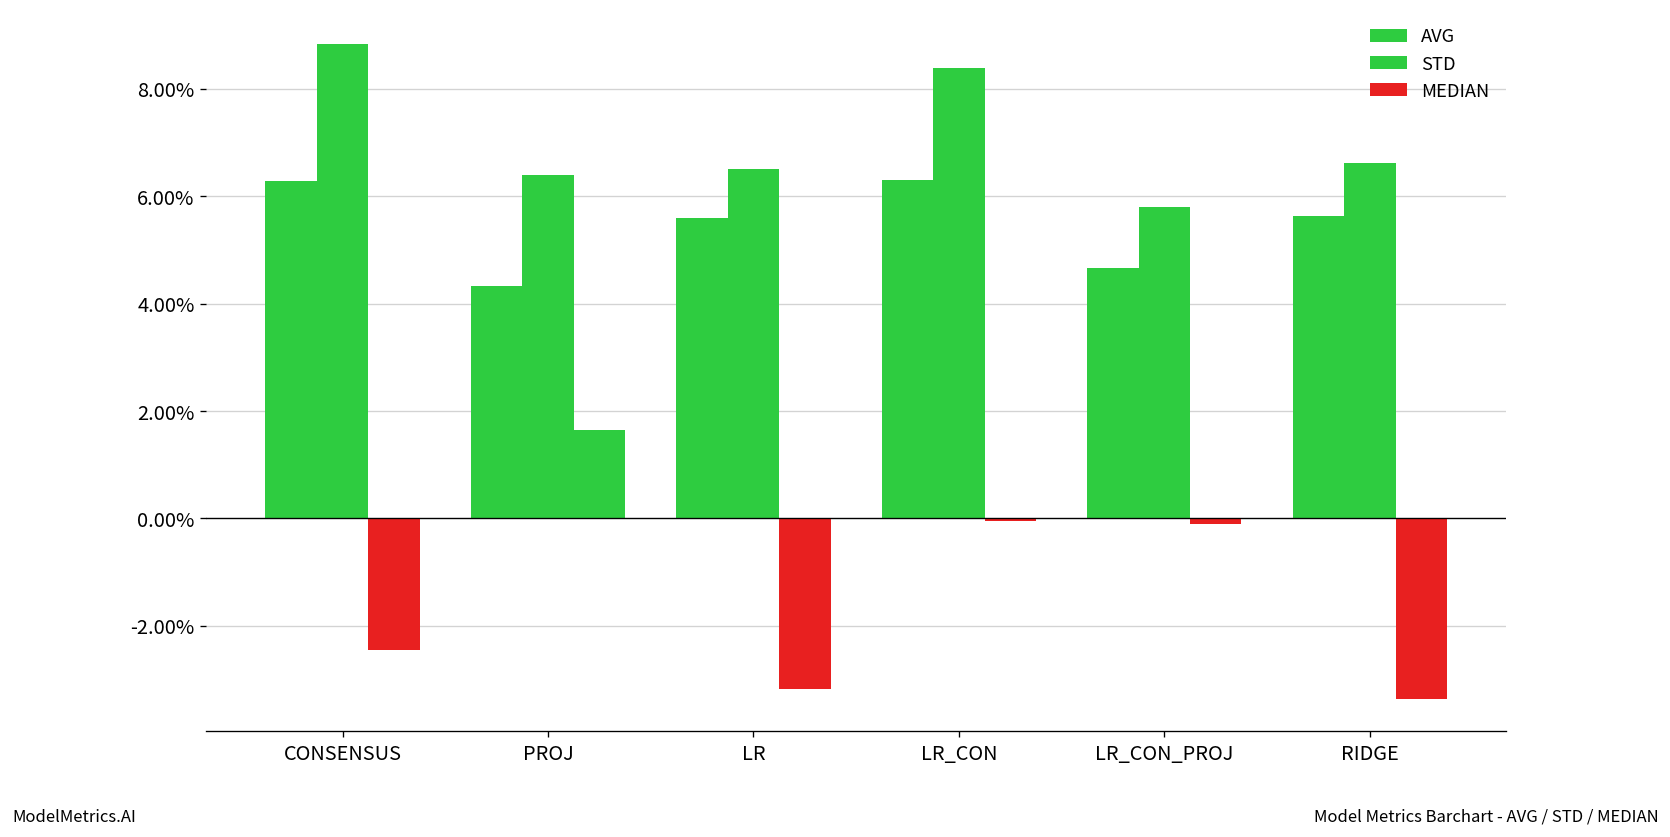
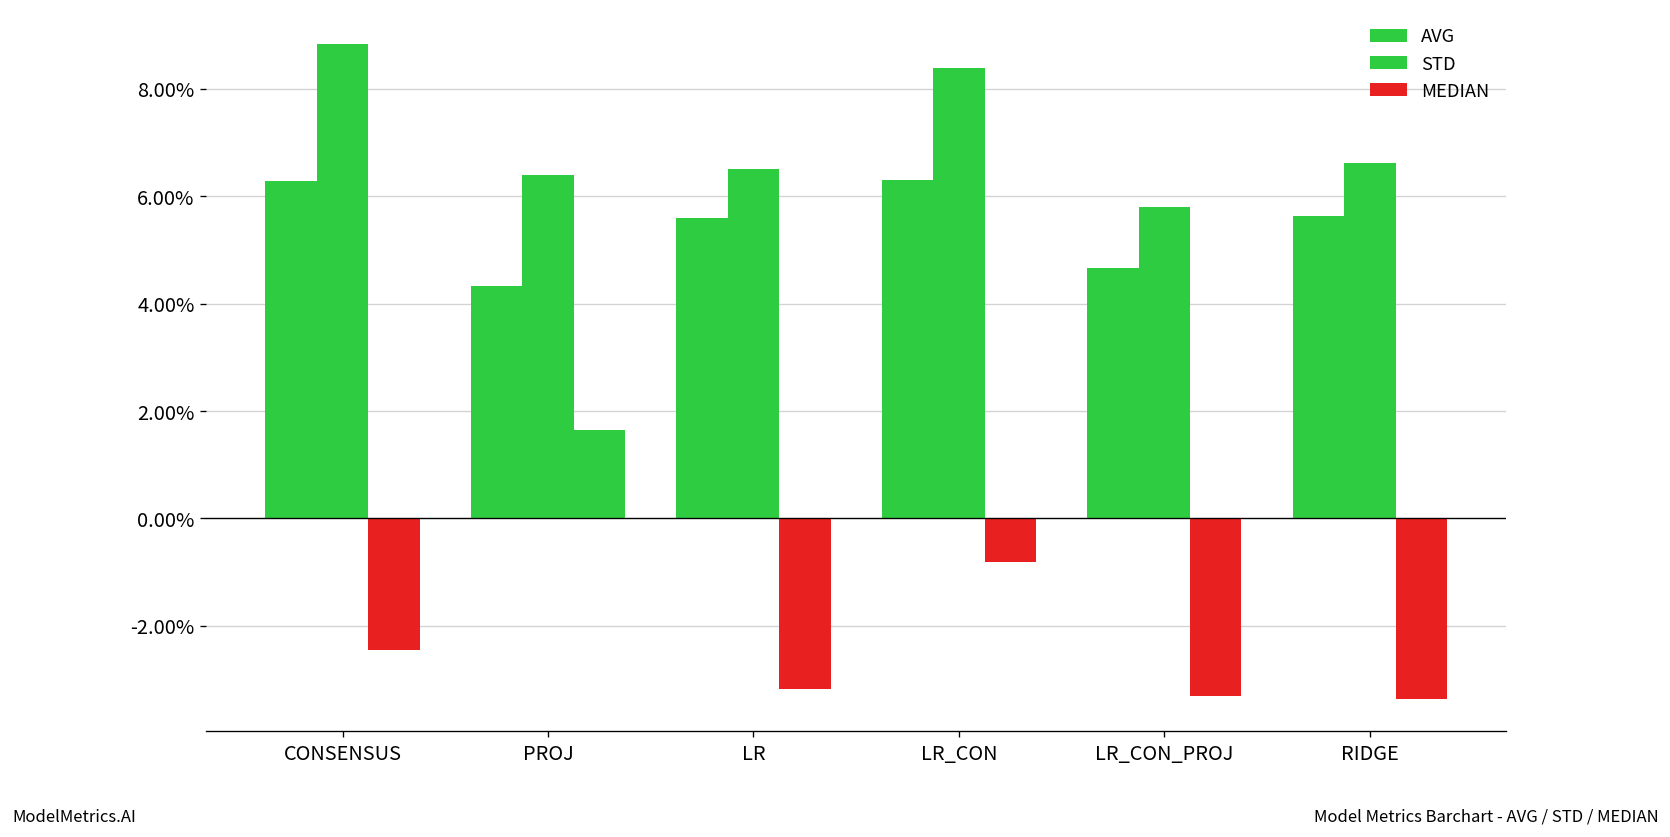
  {
    "MEDIAN": {
      "CONSENSUS": "-2.5%",
      "PROJ": "1.6%",
      "LR": "-3.2%",
-     "LR_CON": "0.0%",
-     "LR_CON_PROJ": "-0.1%",
+     "LR_CON": "-0.8%",
+     "LR_CON_PROJ": "-3.3%",
      "RIDGE": "-3.4%"
    }
  }
